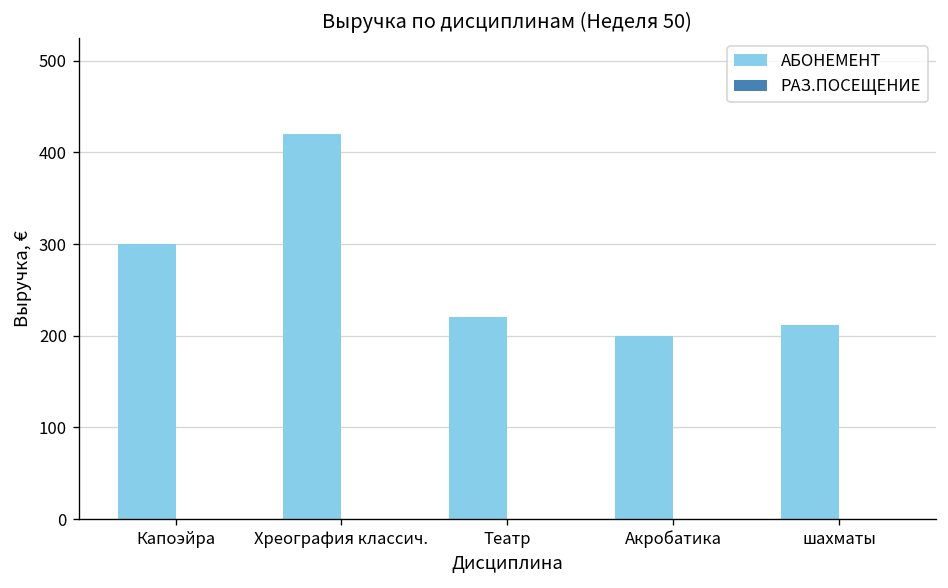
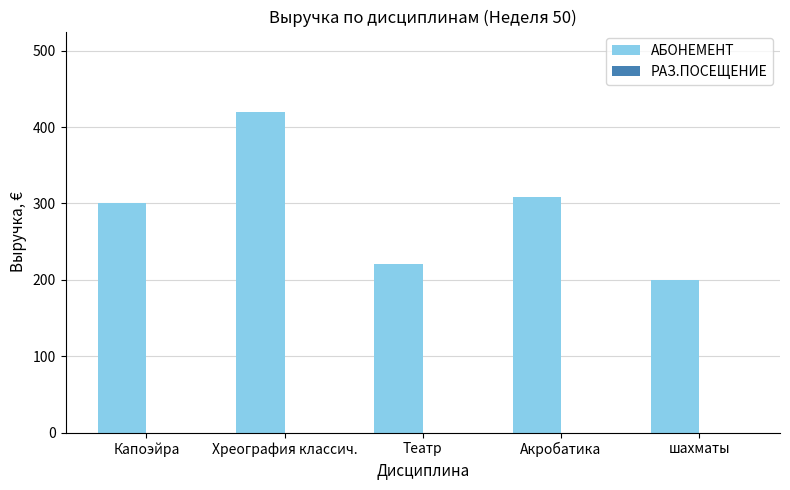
  {
    "АБОНЕМЕНТ": {
      "Капоэйра": 300,
      "Хреография классич.": 420,
      "Театр": 220,
-     "Акробатика": 200,
-     "шахматы": 210
+     "Акробатика": 310,
+     "шахматы": 200
    },
    "РАЗ.ПОСЕЩЕНИЕ": {
      "Капоэйра": 0,
      "Хреография классич.": 0,
      "Театр": 0,
      "Акробатика": 0,
      "шахматы": 0
    }
  }
